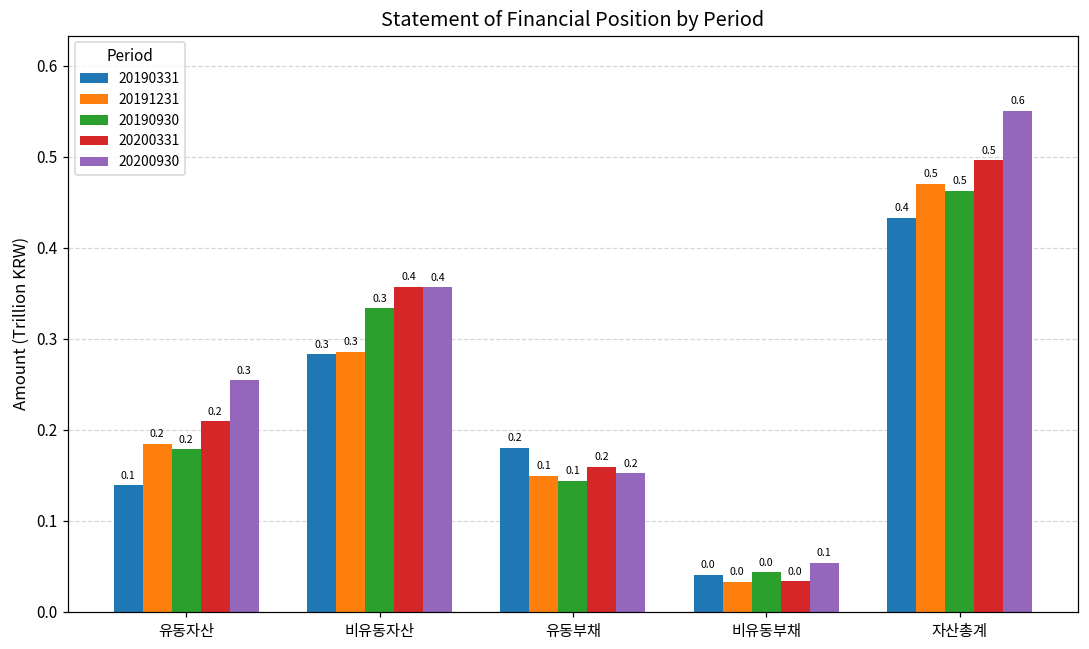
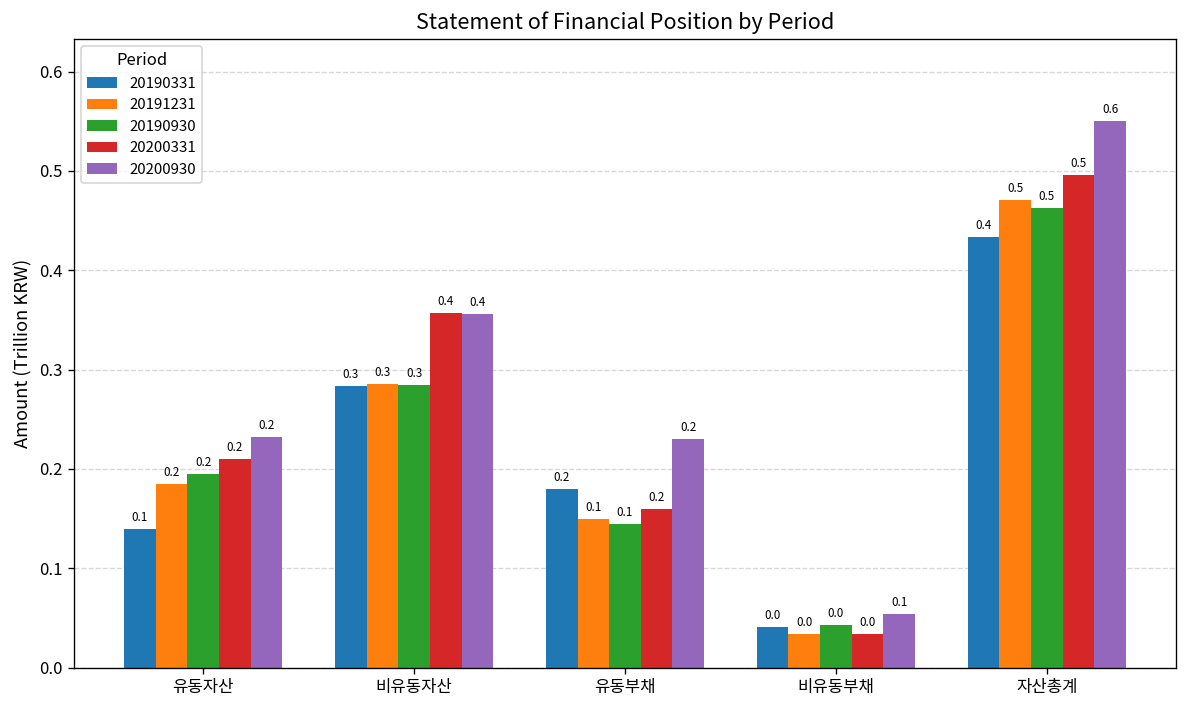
  {
    "20190331": {
      "유동자산": 0.1,
      "비유동자산": 0.3,
      "유동부채": 0.2,
      "비유동부채": 0.0,
      "자산총계": 0.4
    },
    "20191231": {
      "유동자산": 0.2,
      "비유동자산": 0.3,
      "유동부채": 0.1,
      "비유동부채": 0.0,
      "자산총계": 0.5
    },
    "20190930": {
-     "유동자산": 0.18,
-     "비유동자산": 0.33
+     "유동자산": 0.19,
+     "비유동자산": 0.28
    },
    "20200331": {
      "유동자산": 0.2,
      "비유동자산": 0.4,
      "유동부채": 0.2,
      "비유동부채": 0.0,
      "자산총계": 0.5
    },
    "20200930": {
-     "유동자산": 0.3,
+     "유동자산": 0.2,
      "비유동자산": 0.4,
-     "유동부채": 0.15,
+     "유동부채": 0.23,
      "비유동부채": 0.1,
      "자산총계": 0.6
    }
  }
